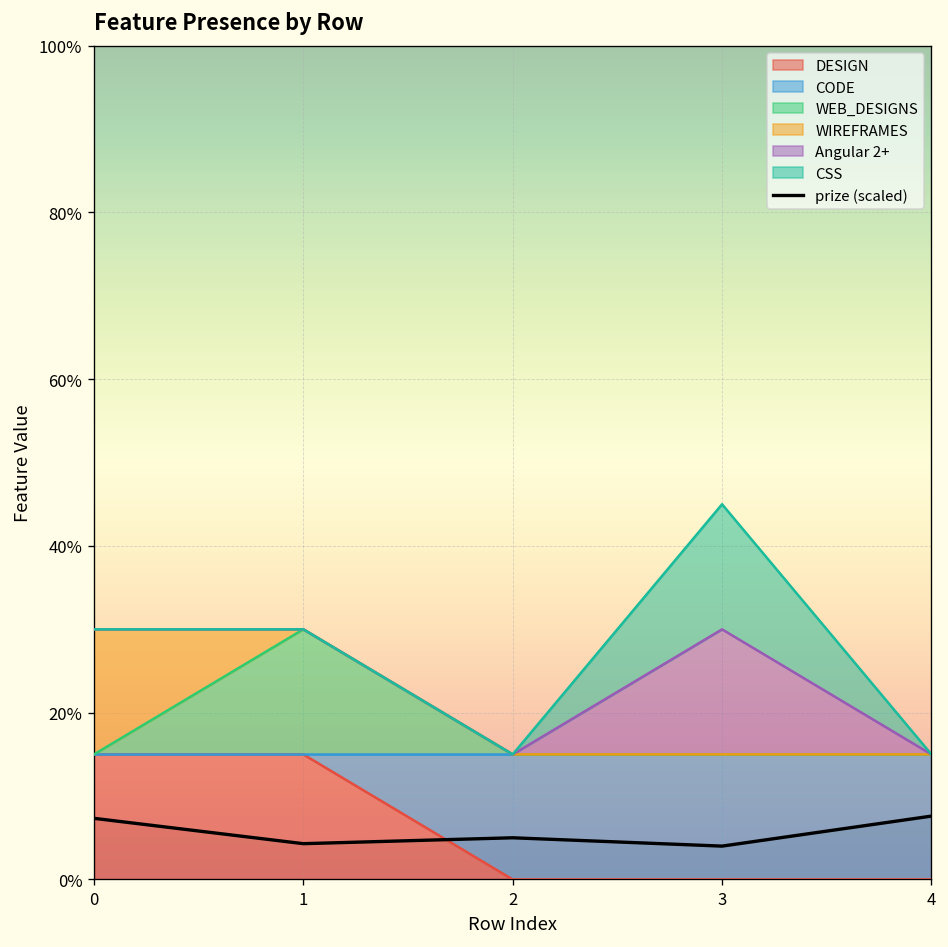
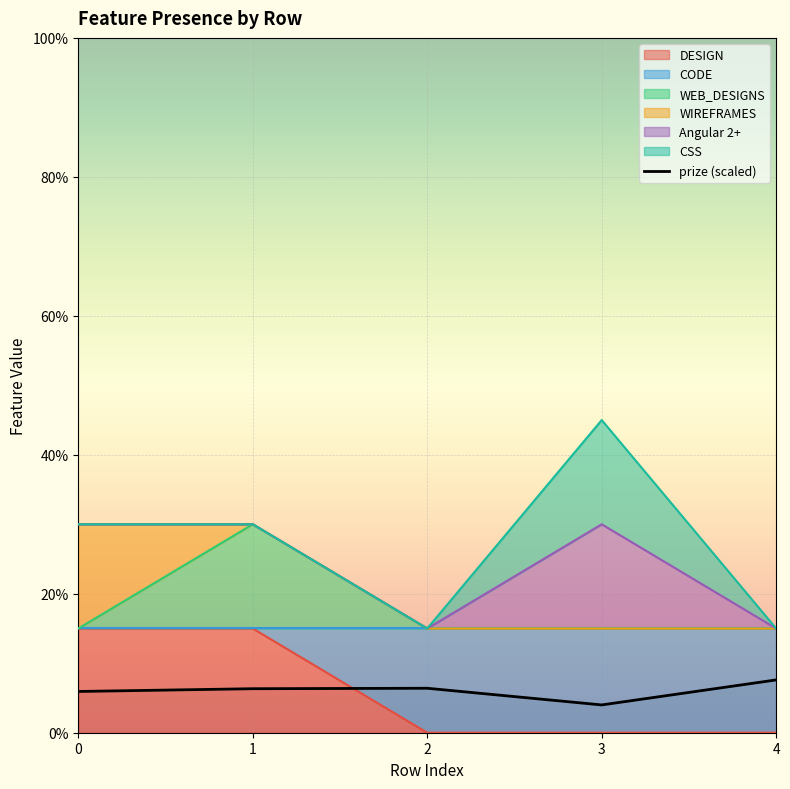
  {
    "DESIGN": {
      "2": "0%",
      "3": "0%",
      "4": "0%"
    },
    "Angular 2+": {
      "3": "30%"
    },
    "prize (scaled)": {
-     "0": "7%",
-     "1": "4%",
-     "2": "5%",
+     "0": "6%",
+     "1": "6%",
+     "2": "6%",
      "3": "4%",
      "4": "8%"
    }
  }
